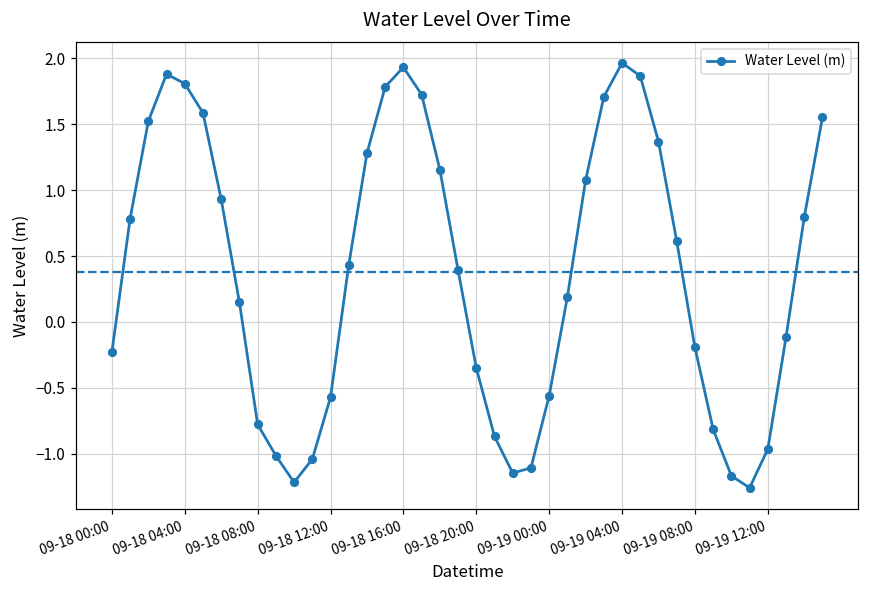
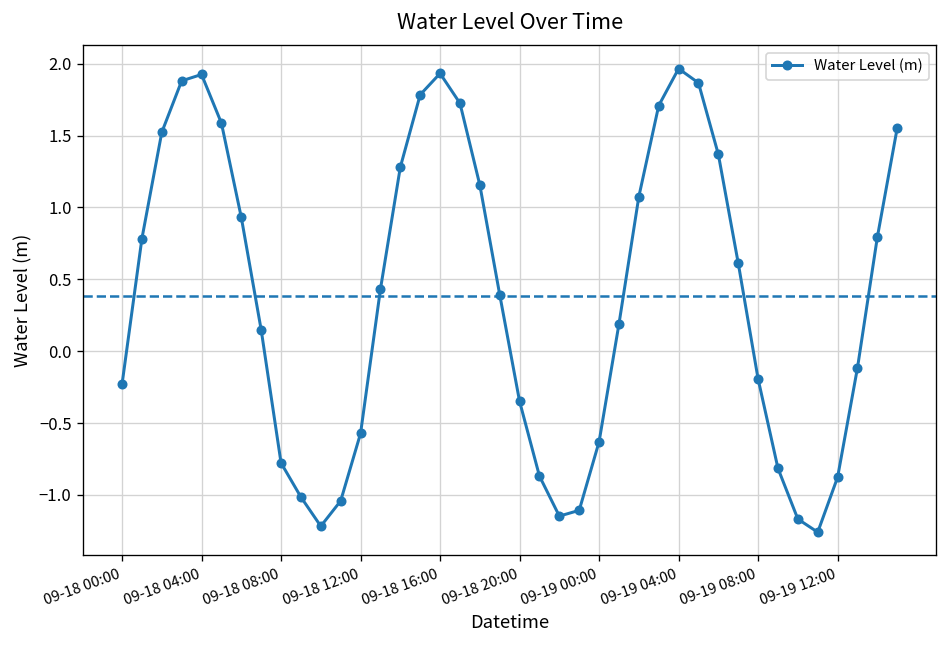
  {
    "09-18 00:00": -0.23,
-   "09-18 04:00": 1.81,
+   "09-18 04:00": 1.93,
    "09-18 08:00": -0.78,
    "09-18 12:00": -0.57,
    "09-18 16:00": 1.93,
    "09-18 20:00": -0.35,
-   "09-19 00:00": -0.56,
+   "09-19 00:00": -0.63,
    "09-19 04:00": 1.97,
    "09-19 08:00": -0.19,
-   "09-19 12:00": -0.97
+   "09-19 12:00": -0.88
  }
